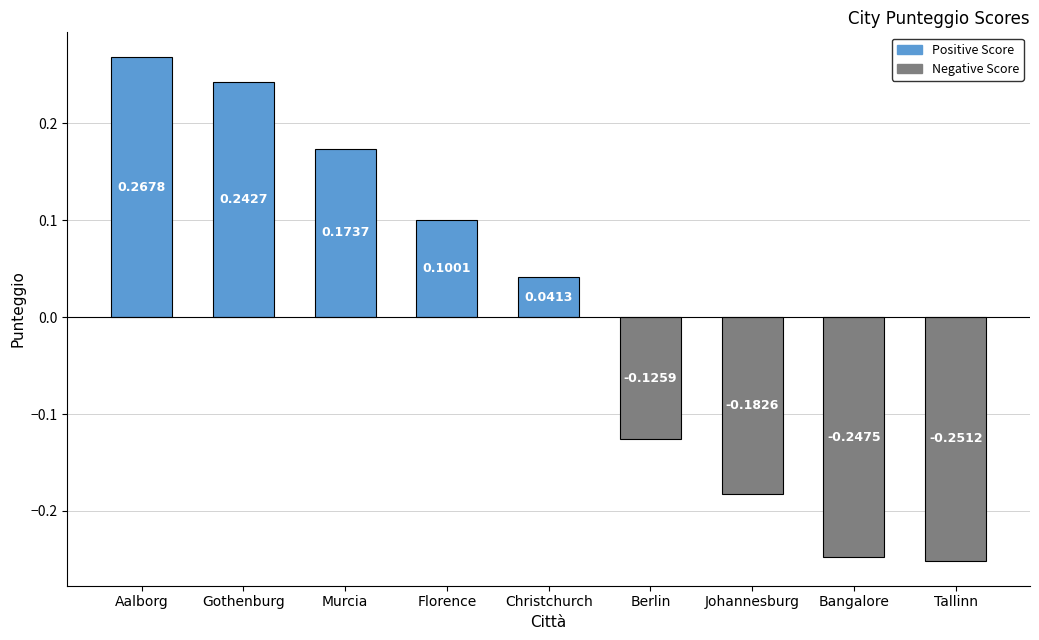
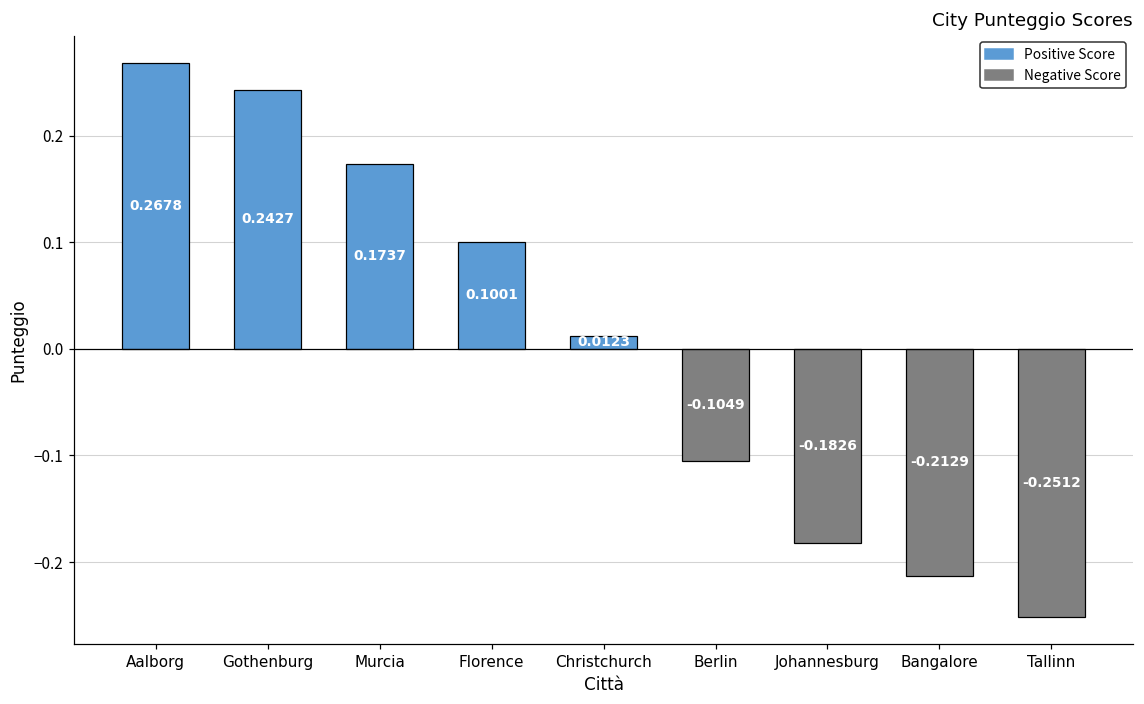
  {
    "Aalborg": 0.2678,
    "Gothenburg": 0.2427,
    "Murcia": 0.1737,
    "Florence": 0.1001,
-   "Christchurch": 0.0413,
-   "Berlin": -0.1259,
+   "Christchurch": 0.0123,
+   "Berlin": -0.1049,
    "Johannesburg": -0.1826,
-   "Bangalore": -0.2475,
+   "Bangalore": -0.2129,
    "Tallinn": -0.2512
  }
